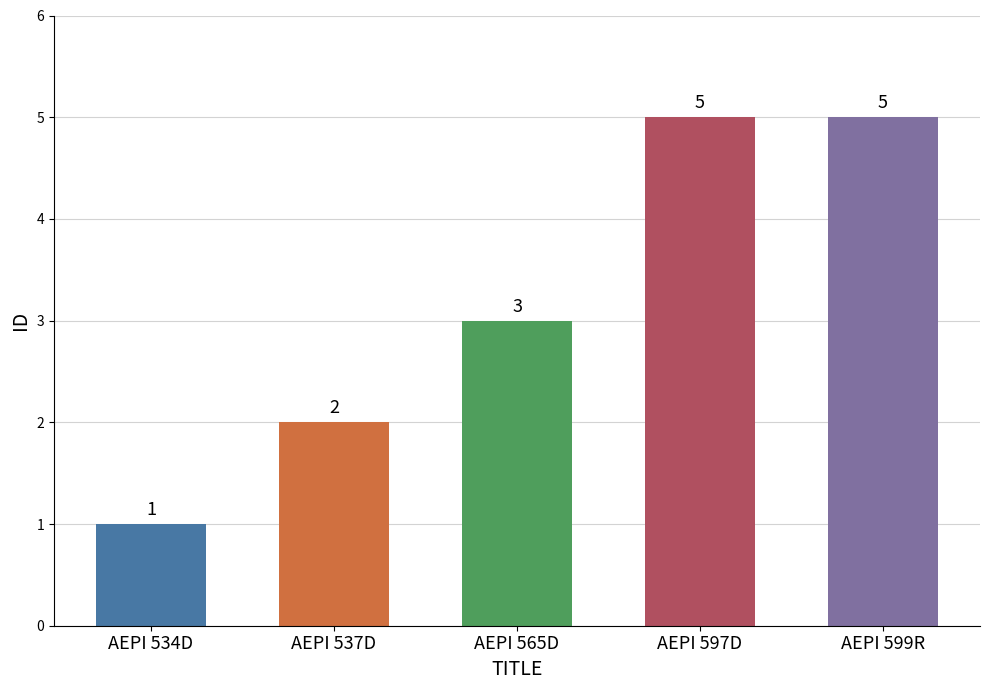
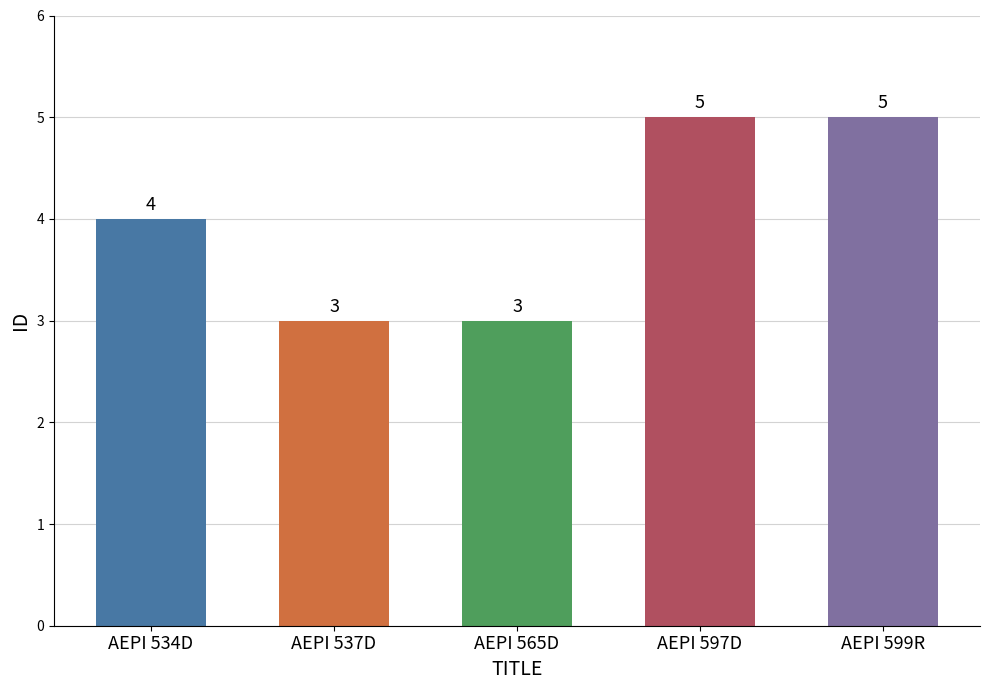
  {
-   "AEPI 534D": 1,
-   "AEPI 537D": 2,
+   "AEPI 534D": 4,
+   "AEPI 537D": 3,
    "AEPI 565D": 3,
    "AEPI 597D": 5,
    "AEPI 599R": 5
  }
